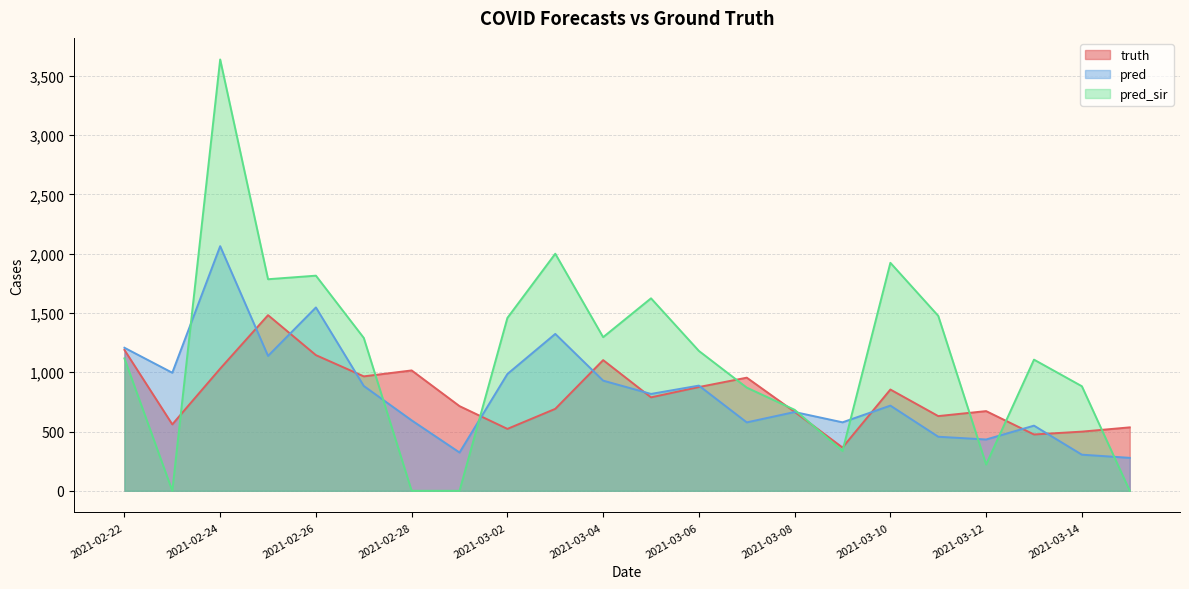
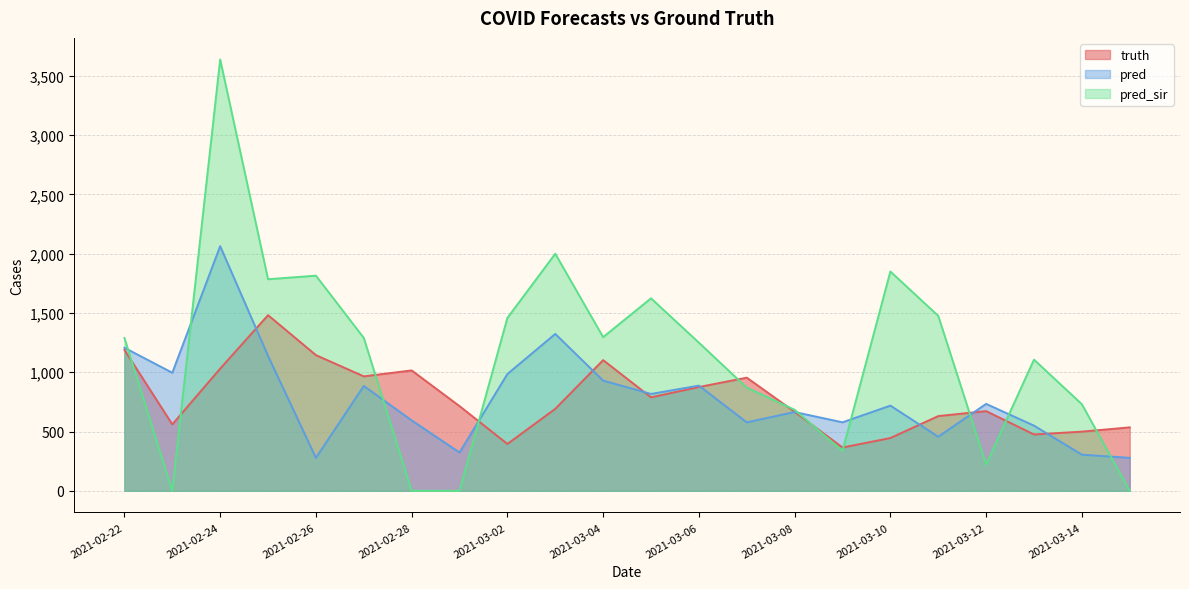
  {
    "truth": {
      "2021-02-24": "1,030",
      "2021-02-26": "1,140",
      "2021-02-28": "1,020",
-     "2021-03-02": "520",
+     "2021-03-02": "400",
      "2021-03-04": "1,100",
-     "2021-03-10": "850",
+     "2021-03-10": "450",
      "2021-03-12": "670",
      "2021-03-14": "500"
    },
    "pred": {
      "2021-02-24": "2,060",
-     "2021-02-26": "1,550",
+     "2021-02-26": "280",
      "2021-02-28": "590",
      "2021-03-02": "990",
      "2021-03-04": "930",
      "2021-03-10": "720",
-     "2021-03-12": "430",
+     "2021-03-12": "730",
      "2021-03-14": "300"
    },
    "pred_sir": {
-     "2021-02-22": "1,120",
+     "2021-02-22": "1,290",
      "2021-02-24": "3,640",
      "2021-02-26": "1,810",
      "2021-02-28": "0",
      "2021-03-02": "1,460",
      "2021-03-04": "1,300",
-     "2021-03-06": "1,180",
-     "2021-03-10": "1,920",
+     "2021-03-06": "1,250",
+     "2021-03-10": "1,850",
      "2021-03-12": "220",
-     "2021-03-14": "880"
+     "2021-03-14": "730"
    }
  }
